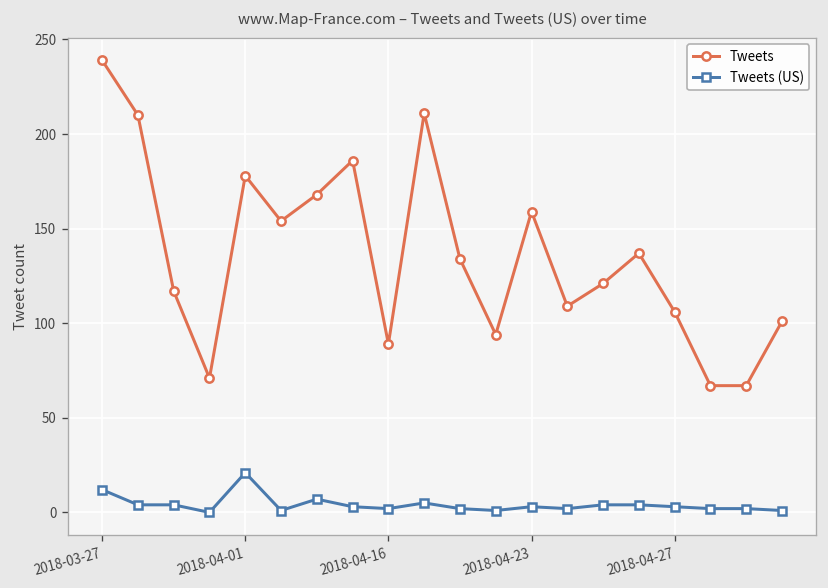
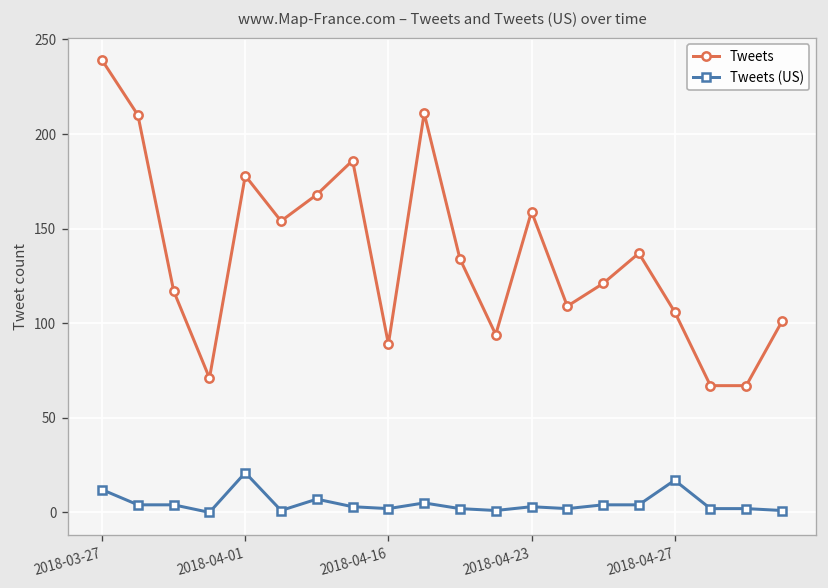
  {
    "Tweets": {
      "2018-03-27": 239,
      "2018-04-01": 178,
      "2018-04-16": 89,
      "2018-04-23": 159,
      "2018-04-27": 106
    },
    "Tweets (US)": {
      "2018-03-27": 12,
      "2018-04-01": 21,
      "2018-04-16": 2,
      "2018-04-23": 3,
-     "2018-04-27": 3
+     "2018-04-27": 17
    }
  }
